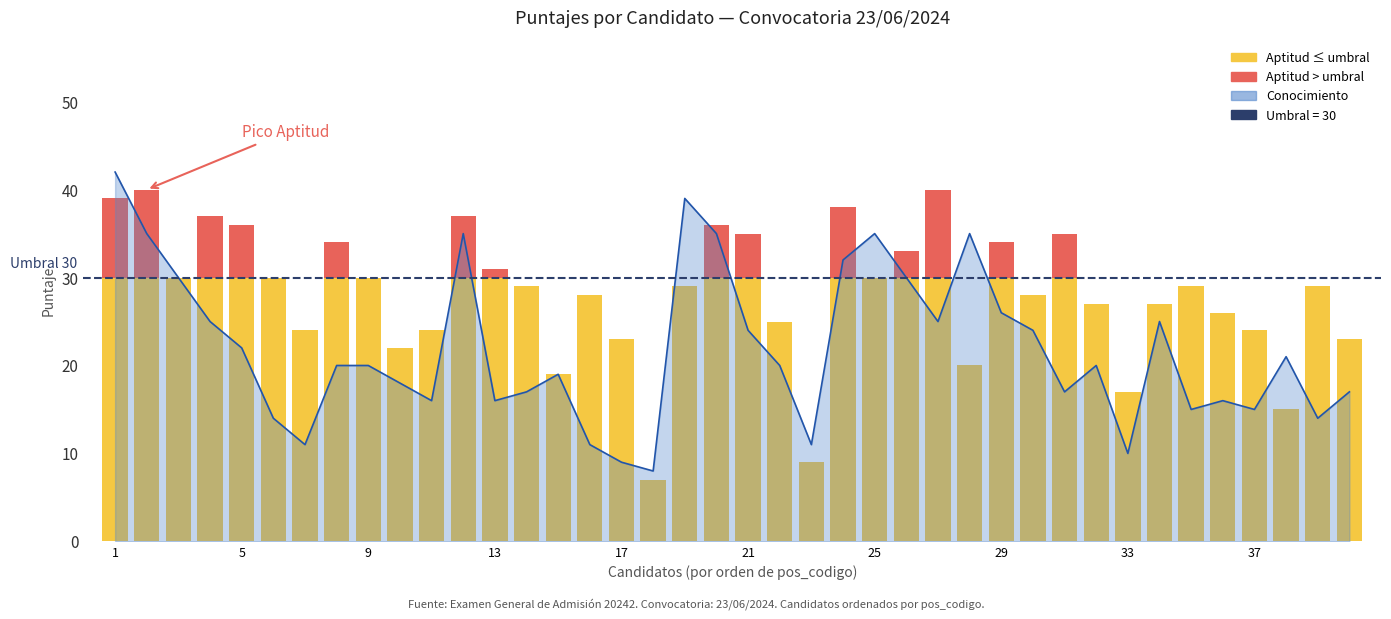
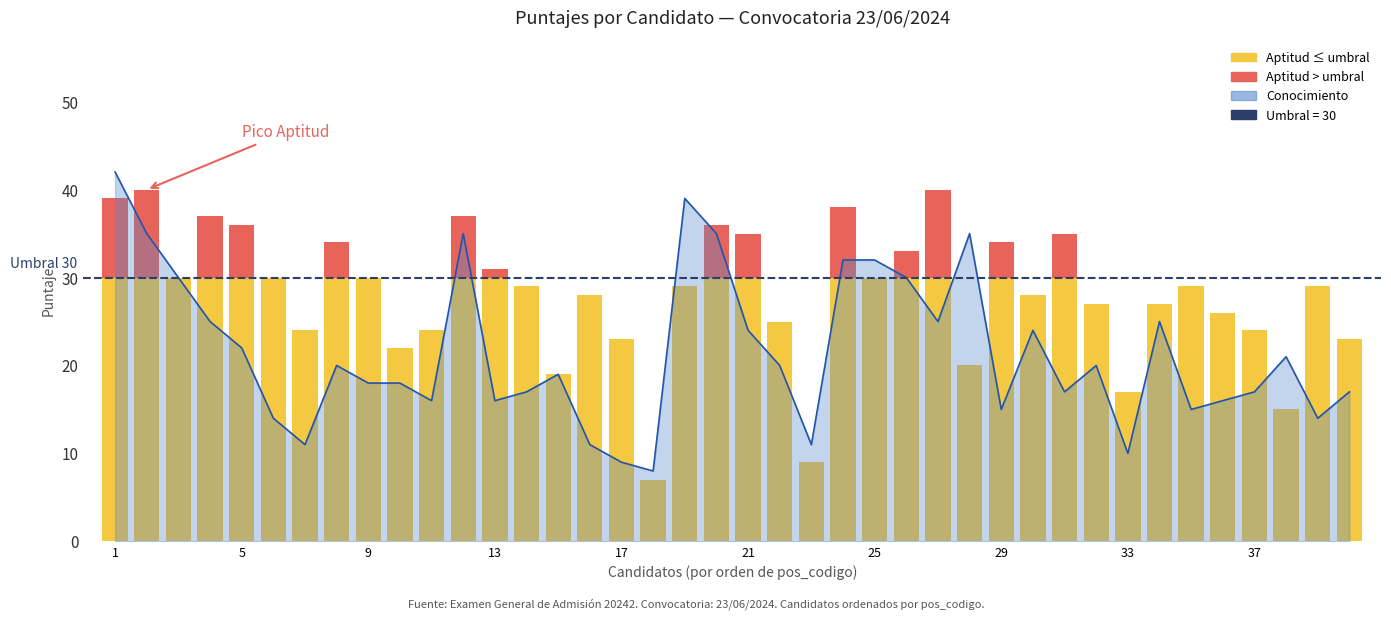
  {
    "Conocimiento": {
      "1": 42,
      "5": 22,
-     "9": 20,
+     "9": 18,
      "13": 16,
      "17": 9,
      "21": 24,
-     "25": 35,
-     "29": 26,
+     "25": 32,
+     "29": 15,
      "33": 10,
-     "37": 15
+     "37": 17
    }
  }
